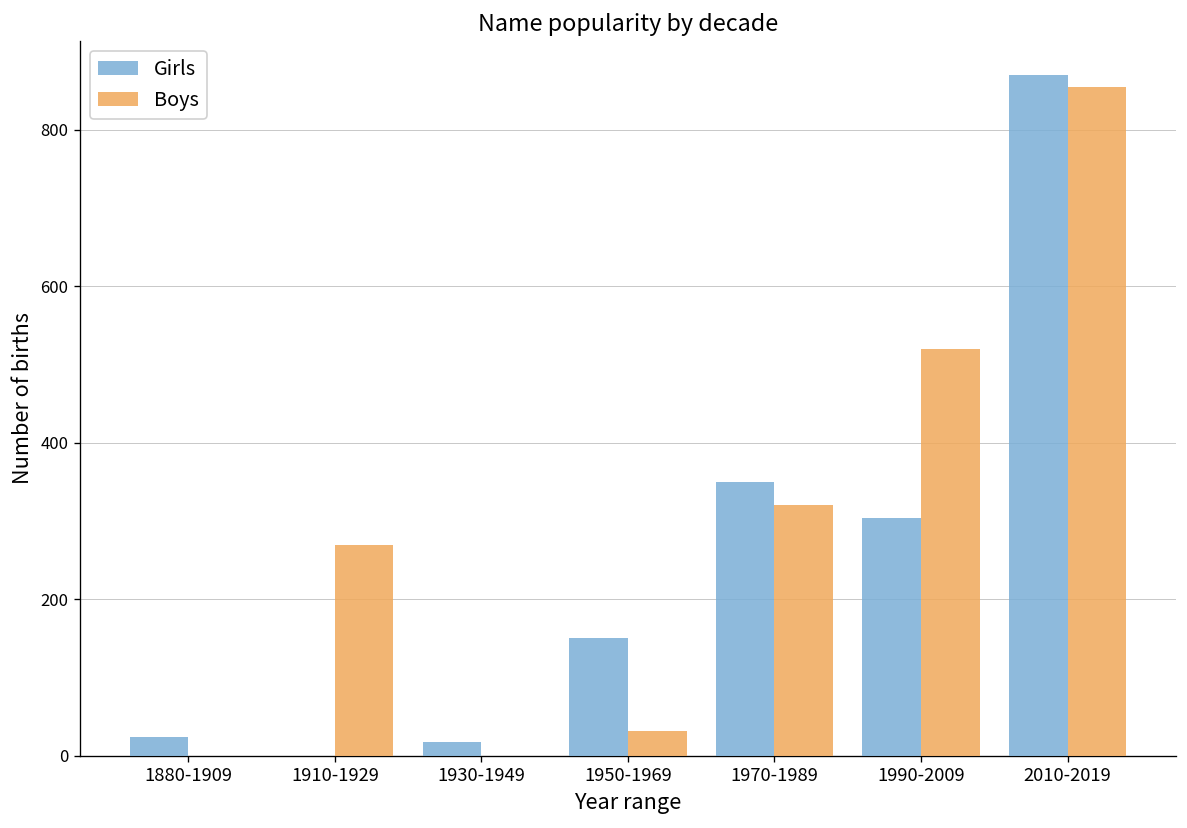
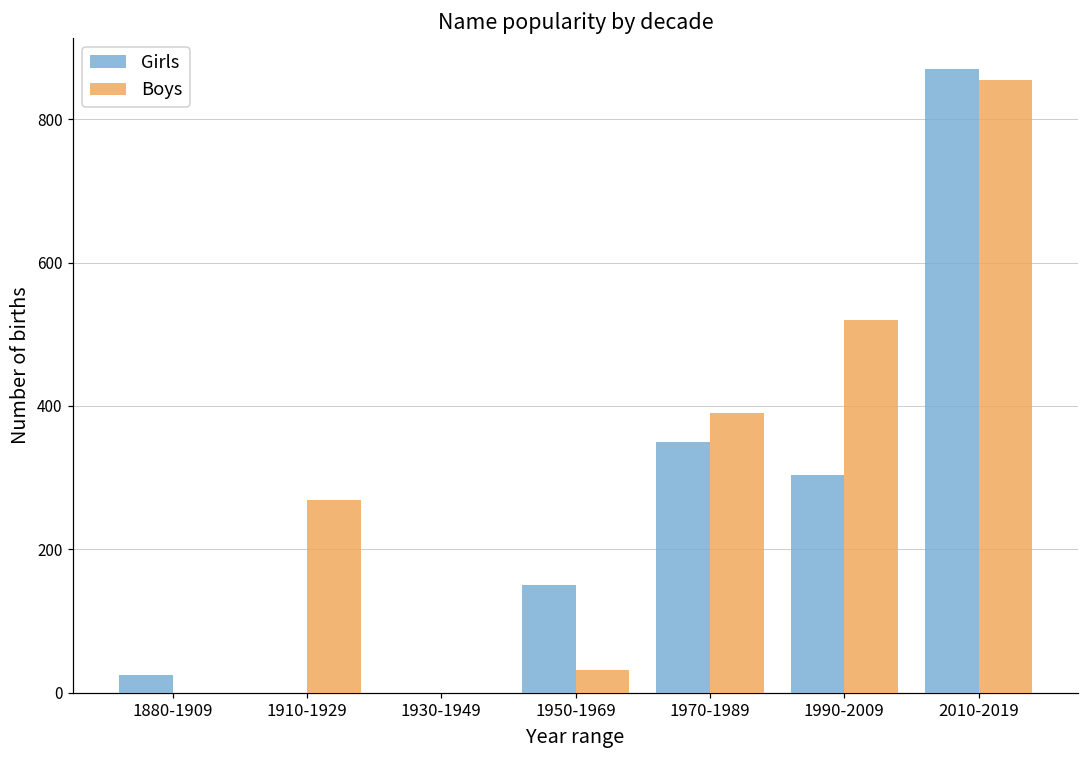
  {
    "Girls": {
      "1880-1909": 20,
      "1910-1929": 0,
-     "1930-1949": 20,
+     "1930-1949": 0,
      "1950-1969": 150,
      "1970-1989": 350,
      "1990-2009": 300,
      "2010-2019": 870
    },
    "Boys": {
      "1880-1909": 0,
      "1910-1929": 270,
      "1930-1949": 0,
      "1950-1969": 30,
-     "1970-1989": 320,
+     "1970-1989": 390,
      "1990-2009": 520,
      "2010-2019": 860
    }
  }
